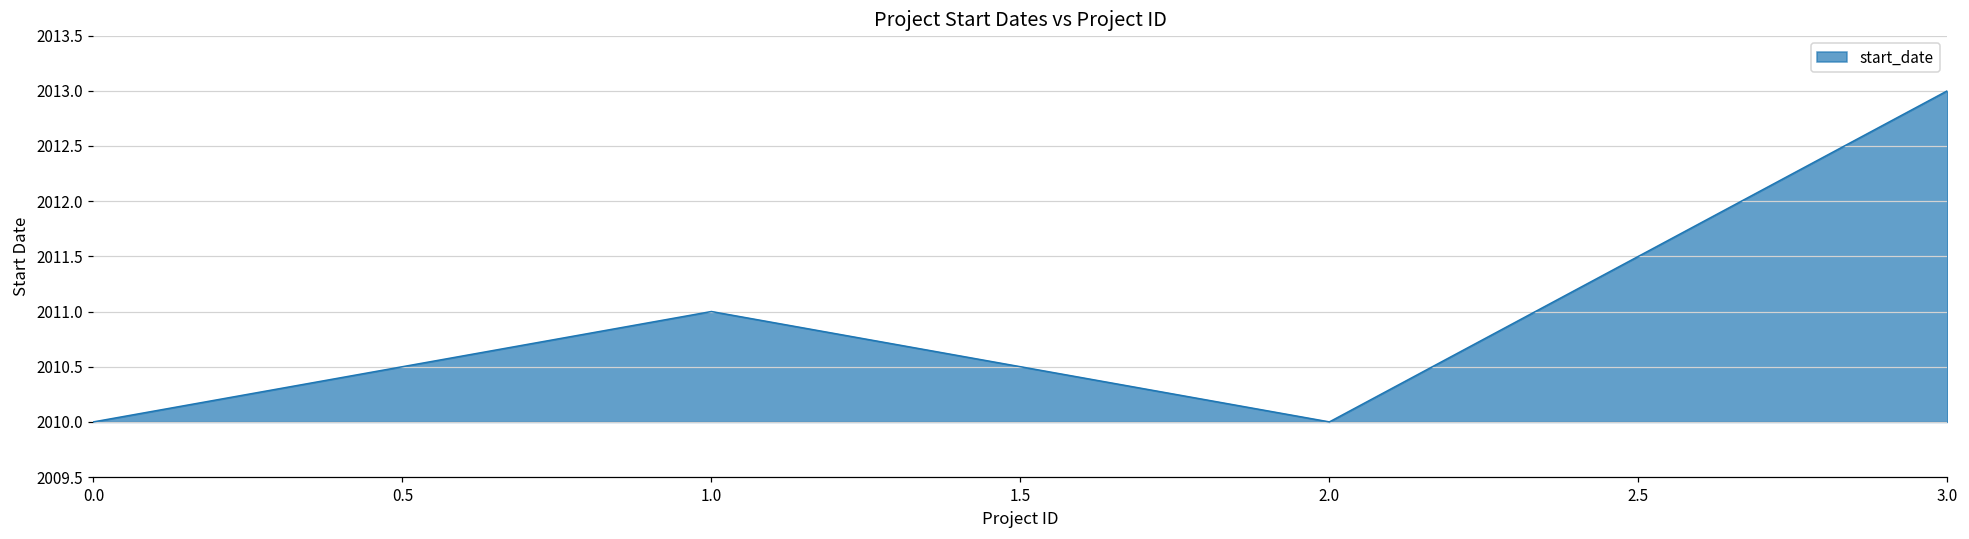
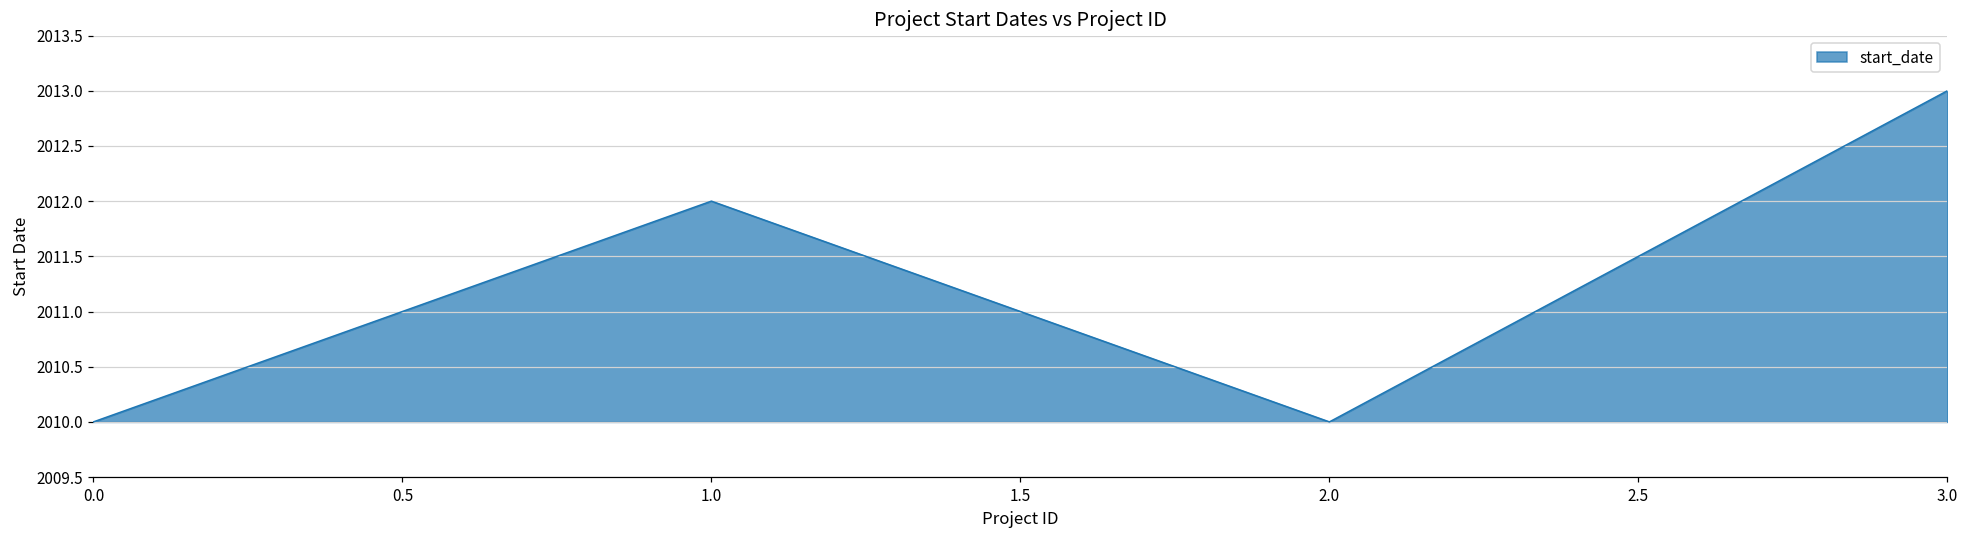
  {
    "0.0": 2010,
-   "1.0": 2011,
+   "1.0": 2012,
    "2.0": 2010,
    "3.0": 2013
  }
